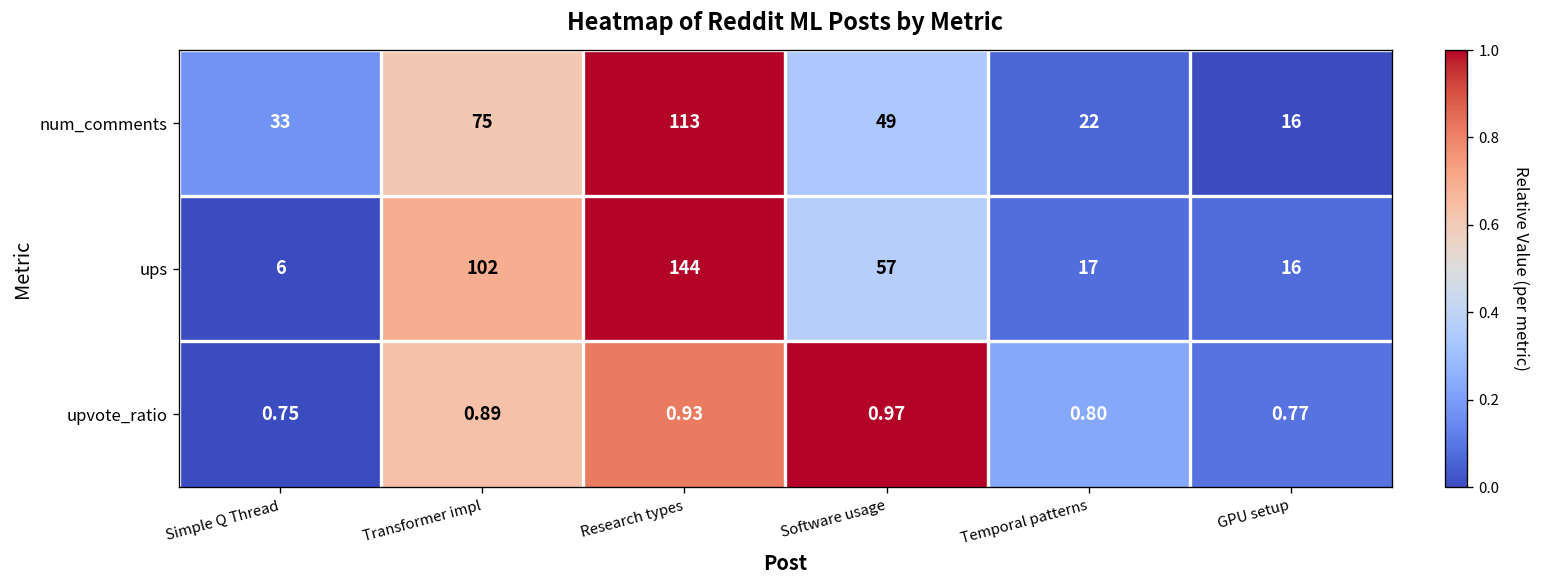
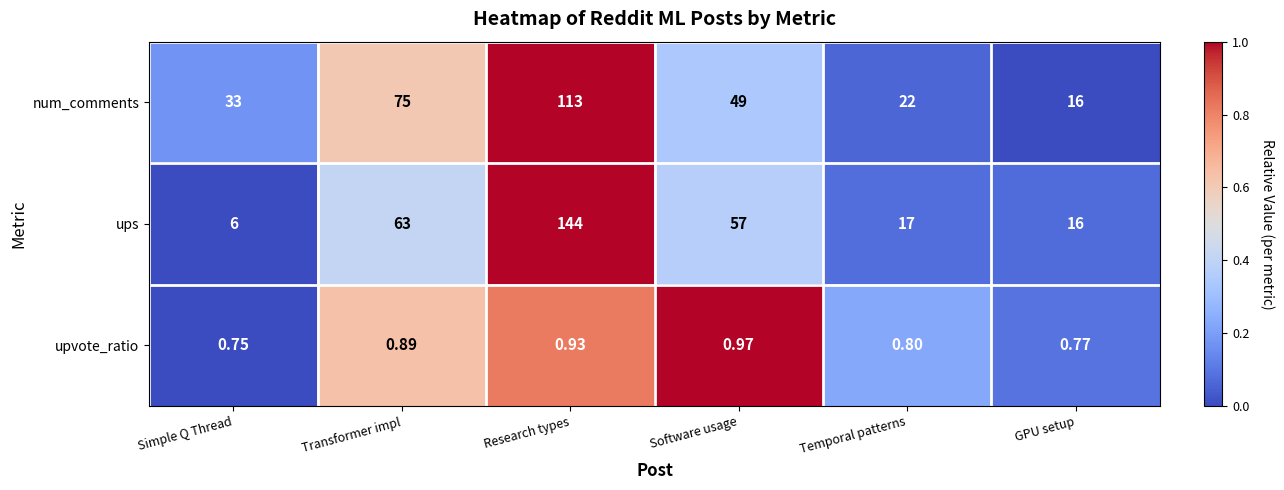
  {
    "num_comments": {
      "Simple Q Thread": 33,
      "Transformer impl": 75,
      "Research types": 113,
      "Software usage": 49,
      "Temporal patterns": 22,
      "GPU setup": 16
    },
    "ups": {
      "Simple Q Thread": 6,
-     "Transformer impl": 102,
+     "Transformer impl": 63,
      "Research types": 144,
      "Software usage": 57,
      "Temporal patterns": 17,
      "GPU setup": 16
    },
    "upvote_ratio": {
      "Simple Q Thread": 0.75,
      "Transformer impl": 0.89,
      "Research types": 0.93,
      "Software usage": 0.97,
      "Temporal patterns": 0.80,
      "GPU setup": 0.77
    }
  }
